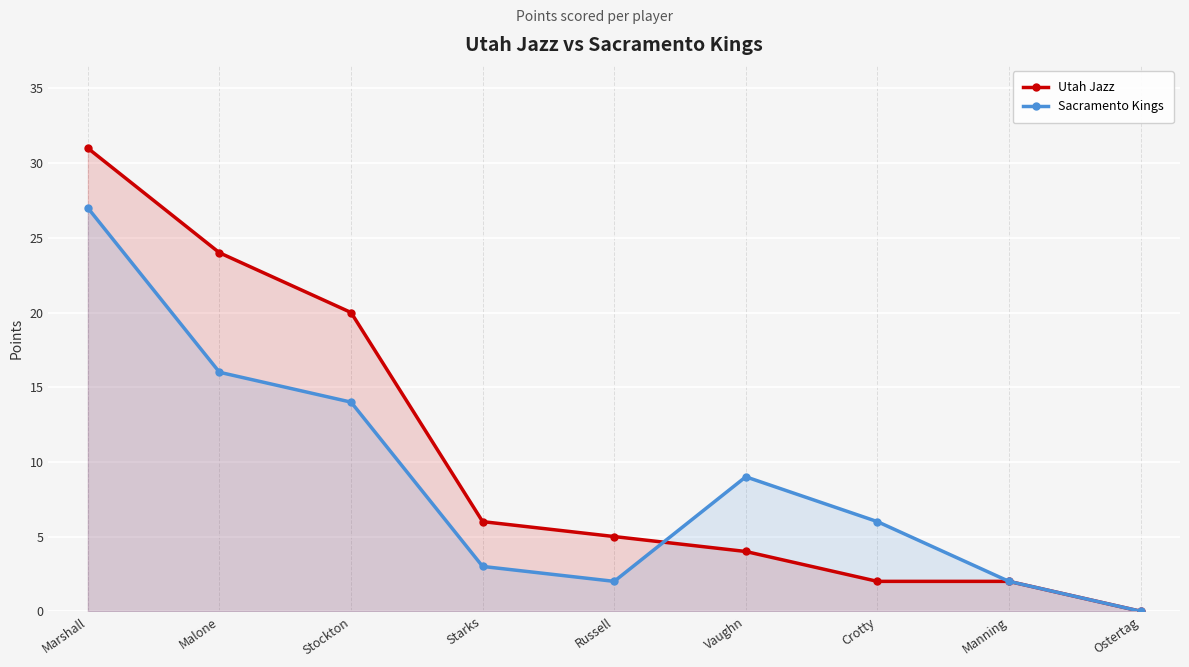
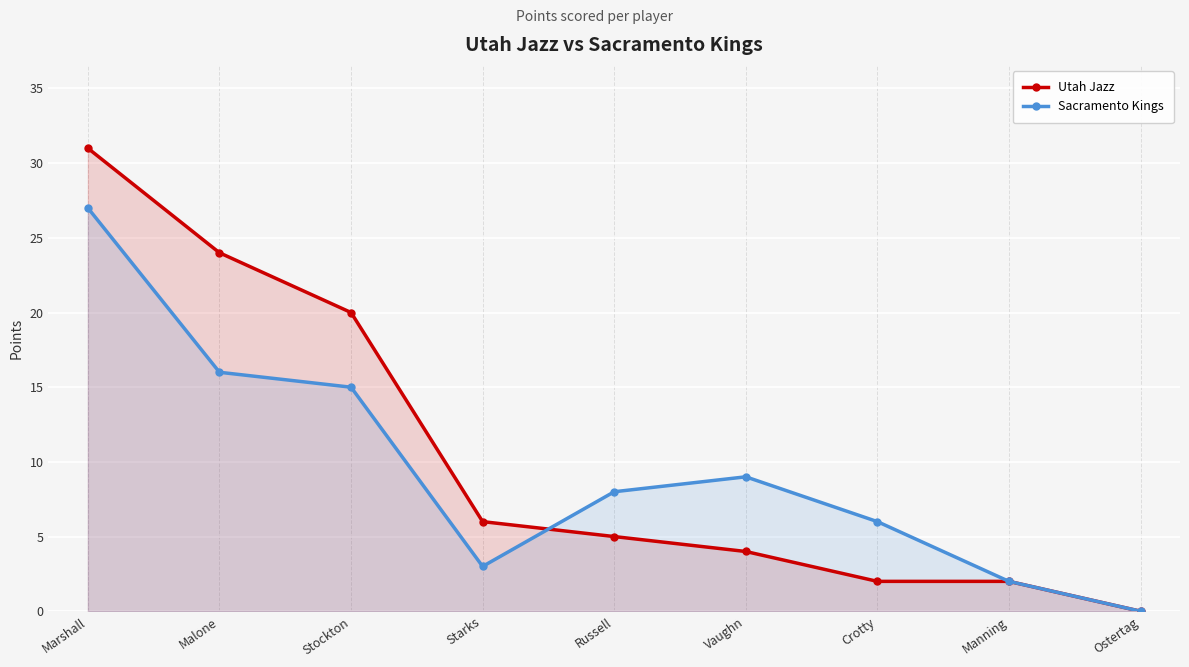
  {
    "Utah Jazz": {
      "Marshall": 31,
      "Malone": 24,
      "Stockton": 20,
      "Starks": 6,
      "Russell": 5,
      "Vaughn": 4,
      "Crotty": 2
    },
    "Sacramento Kings": {
      "Marshall": 27,
      "Malone": 16,
-     "Stockton": 14,
+     "Stockton": 15,
      "Starks": 3,
-     "Russell": 2,
+     "Russell": 8,
      "Vaughn": 9,
      "Crotty": 6
    }
  }
